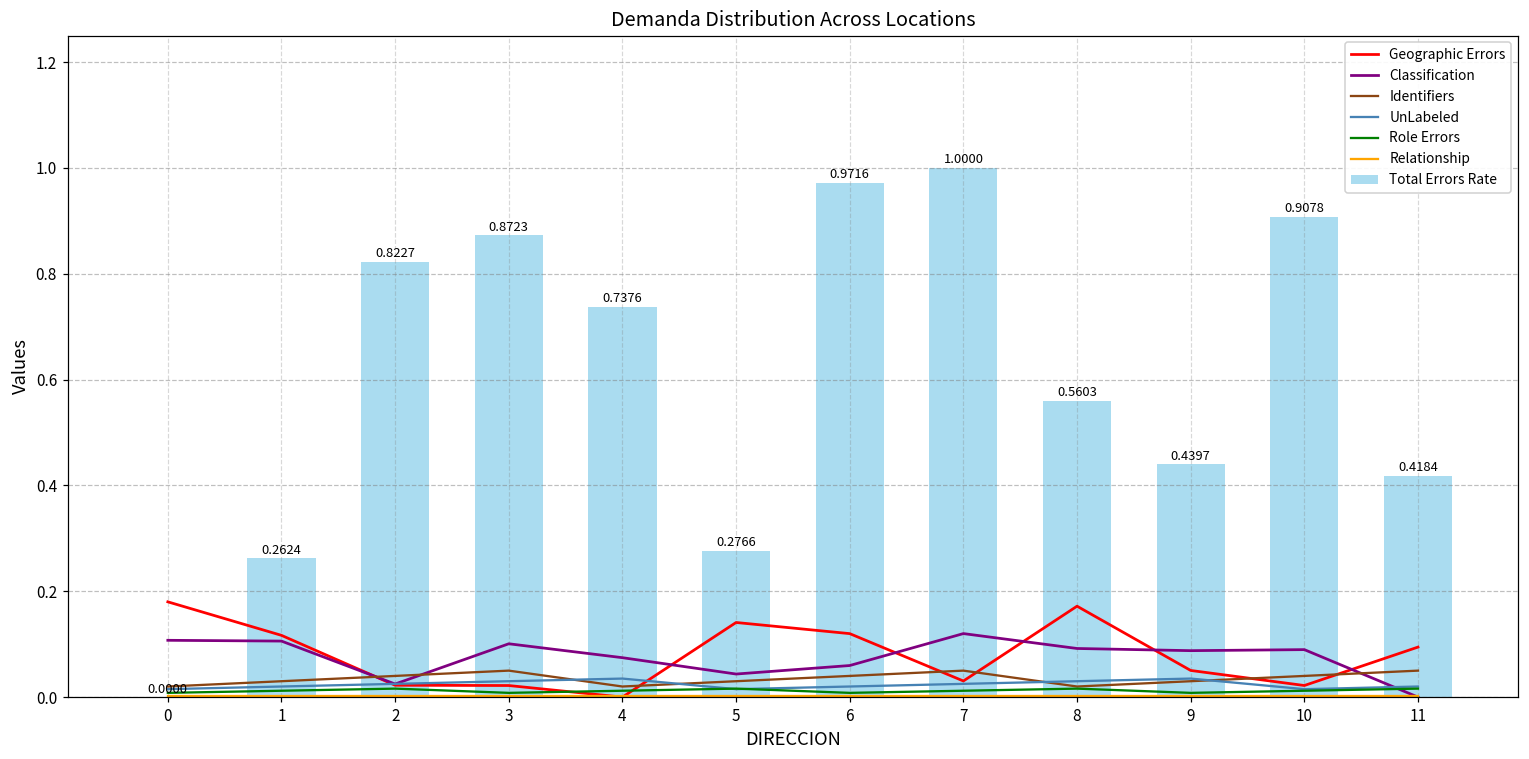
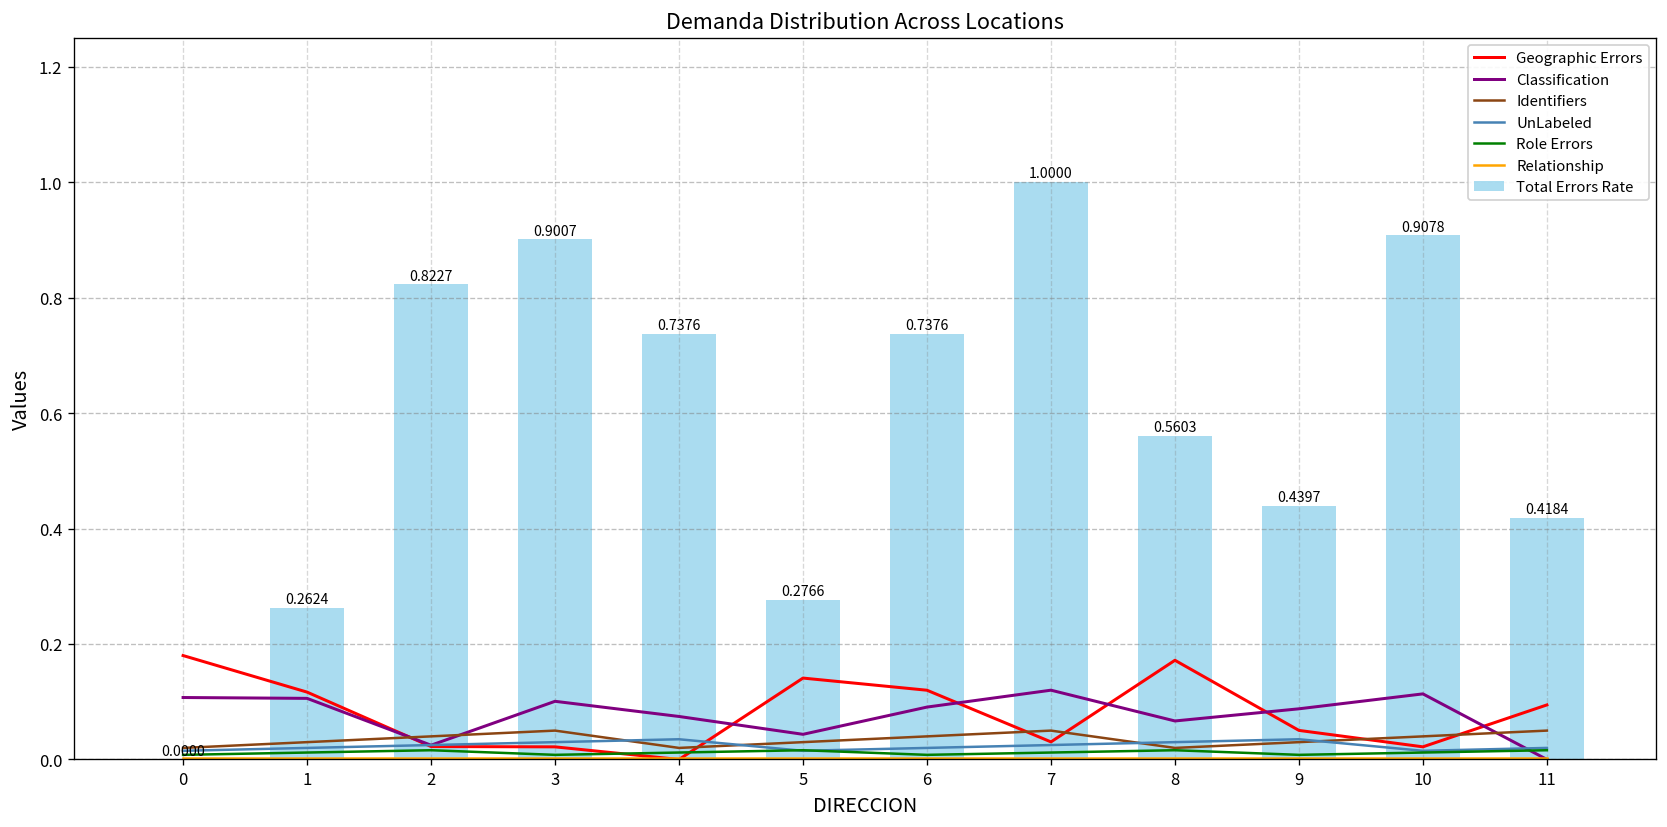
  {
    "Geographic Errors": {
      "0": 0.18,
      "1": 0.12,
      "3": 0.02,
      "5": 0.14,
      "6": 0.12,
      "7": 0.03,
      "8": 0.17,
      "9": 0.05,
      "10": 0.02,
      "11": 0.09
    },
    "Total Errors Rate": {
      "1": 0.2624,
      "2": 0.8227,
-     "3": 0.8723,
+     "3": 0.9007,
      "4": 0.7376,
      "5": 0.2766,
-     "6": 0.9716,
+     "6": 0.7376,
      "7": 1.0000,
      "8": 0.5603,
      "9": 0.4397,
      "10": 0.9078,
      "11": 0.4184
    },
    "Classification": {
      "0": 0.11,
      "1": 0.11,
      "3": 0.10,
      "4": 0.07,
      "5": 0.04,
-     "6": 0.06,
+     "6": 0.09,
      "7": 0.12,
-     "8": 0.09,
+     "8": 0.07,
      "9": 0.09,
-     "10": 0.09
+     "10": 0.11
    },
    "Identifiers": {
      "1": 0.03,
      "2": 0.04,
      "3": 0.05,
      "4": 0.02,
      "5": 0.03,
      "6": 0.04,
      "7": 0.05,
      "10": 0.04,
      "11": 0.05
    },
    "UnLabeled": {
      "1": 0.02,
      "3": 0.03,
      "4": 0.04,
      "6": 0.02,
      "7": 0.03,
      "8": 0.03
    },
    "Role Errors": {
      "1": 0.01,
      "2": 0.02,
      "3": 0.01,
      "4": 0.01,
      "6": 0.01,
      "7": 0.01,
      "9": 0.01
    },
    "Relationship": {
      "1": 0.00,
      "2": 0.00,
      "3": 0.00,
      "5": 0.00,
      "6": 0.00,
      "7": 0.00,
      "8": 0.00,
      "9": 0.00,
      "10": 0.00
    }
  }
